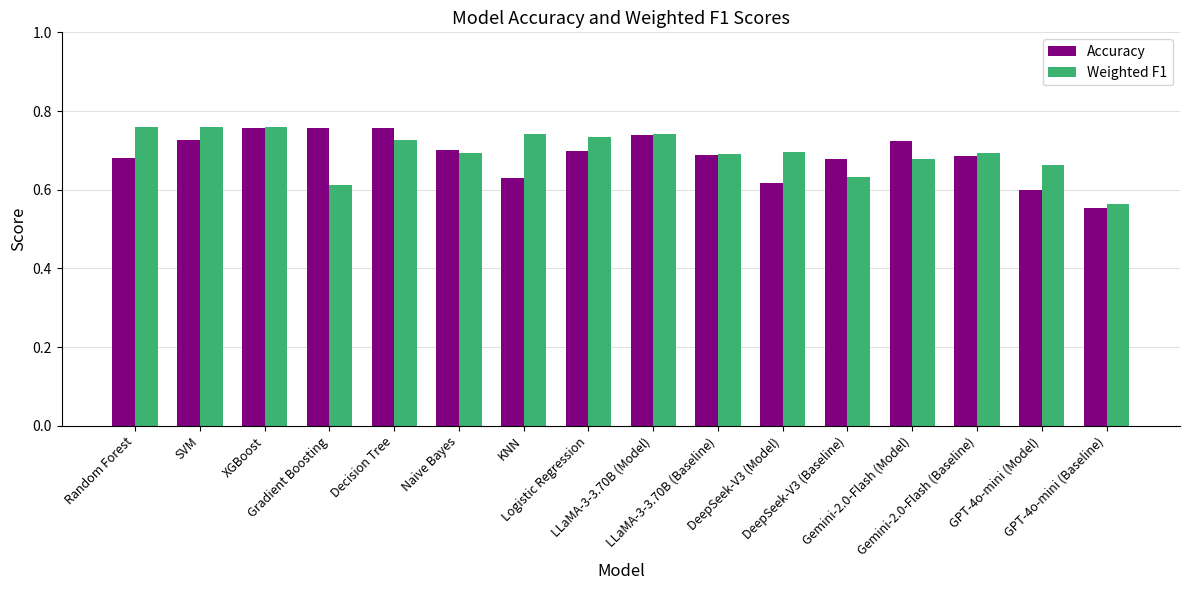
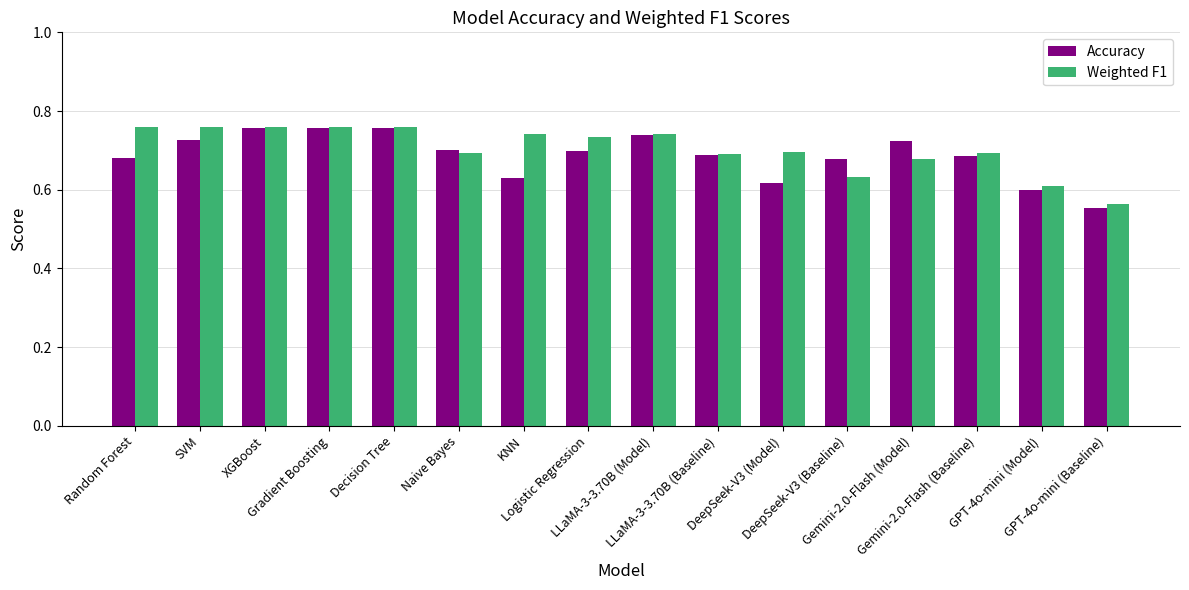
  {
    "Accuracy": {
      "Random Forest": 0.68,
      "SVM": 0.73,
      "XGBoost": 0.76,
      "Gradient Boosting": 0.76,
      "Decision Tree": 0.76,
      "Naive Bayes": 0.70,
      "KNN": 0.63,
      "Logistic Regression": 0.70,
      "LLaMA-3-3.70B (Model)": 0.74,
      "LLaMA-3-3.70B (Baseline)": 0.69,
      "DeepSeek-V3 (Model)": 0.62,
      "DeepSeek-V3 (Baseline)": 0.68,
      "Gemini-2.0-Flash (Model)": 0.72,
      "Gemini-2.0-Flash (Baseline)": 0.69,
      "GPT-4o-mini (Model)": 0.60,
      "GPT-4o-mini (Baseline)": 0.55
    },
    "Weighted F1": {
      "Random Forest": 0.76,
      "SVM": 0.76,
      "XGBoost": 0.76,
-     "Gradient Boosting": 0.61,
-     "Decision Tree": 0.73,
+     "Gradient Boosting": 0.76,
+     "Decision Tree": 0.76,
      "Naive Bayes": 0.69,
      "KNN": 0.74,
      "Logistic Regression": 0.73,
      "LLaMA-3-3.70B (Model)": 0.74,
      "LLaMA-3-3.70B (Baseline)": 0.69,
      "DeepSeek-V3 (Model)": 0.70,
      "DeepSeek-V3 (Baseline)": 0.63,
      "Gemini-2.0-Flash (Model)": 0.68,
      "Gemini-2.0-Flash (Baseline)": 0.69,
-     "GPT-4o-mini (Model)": 0.66,
+     "GPT-4o-mini (Model)": 0.61,
      "GPT-4o-mini (Baseline)": 0.57
    }
  }
